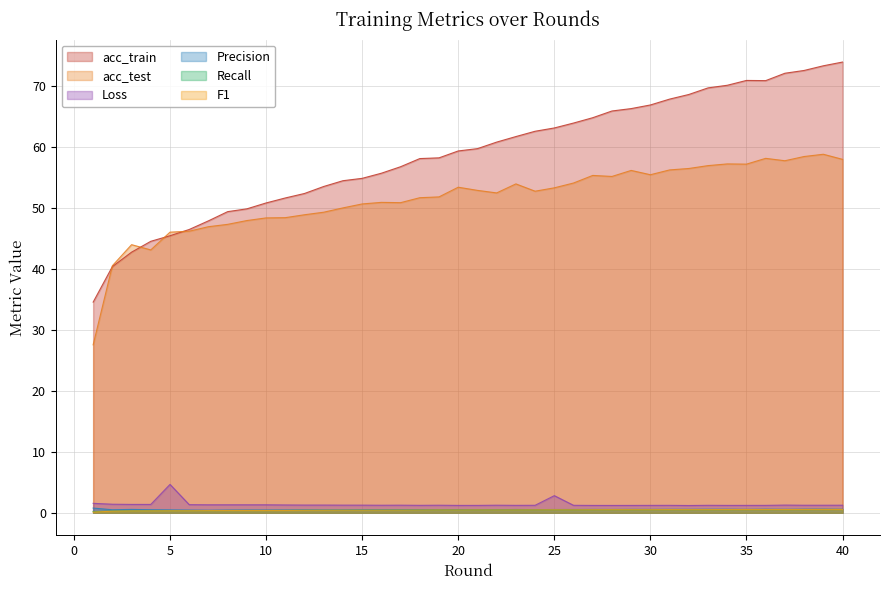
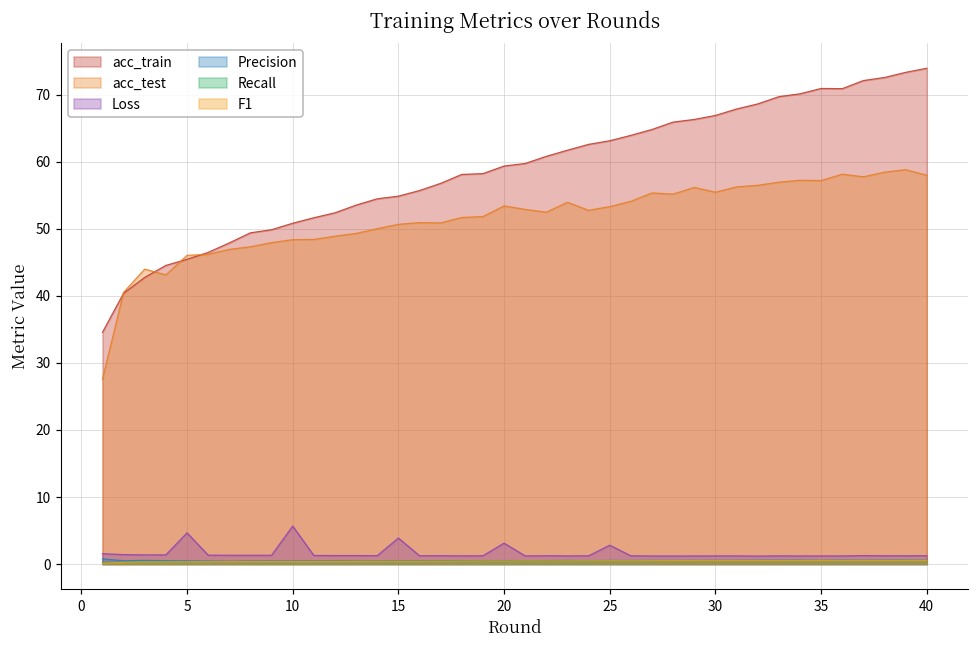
  {
    "Loss": {
      "5": 5,
-     "10": 1,
-     "15": 1,
-     "20": 1,
+     "10": 6,
+     "15": 4,
+     "20": 3,
      "25": 3,
      "30": 1,
      "35": 1,
      "40": 1
    }
  }
